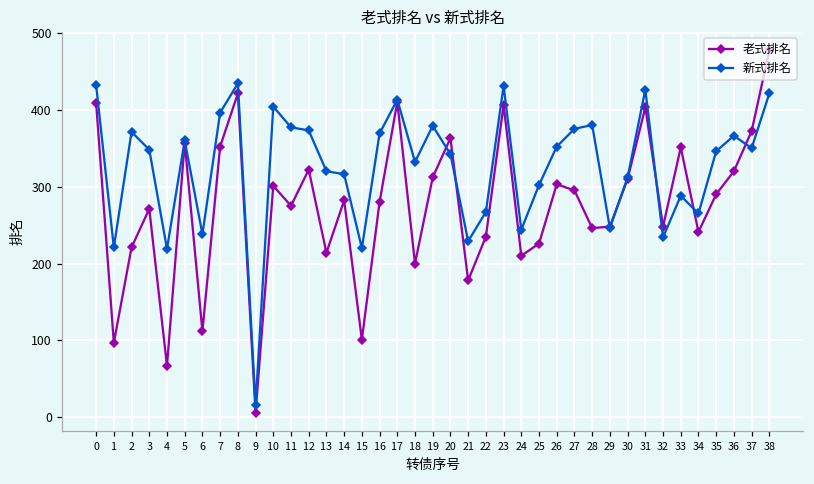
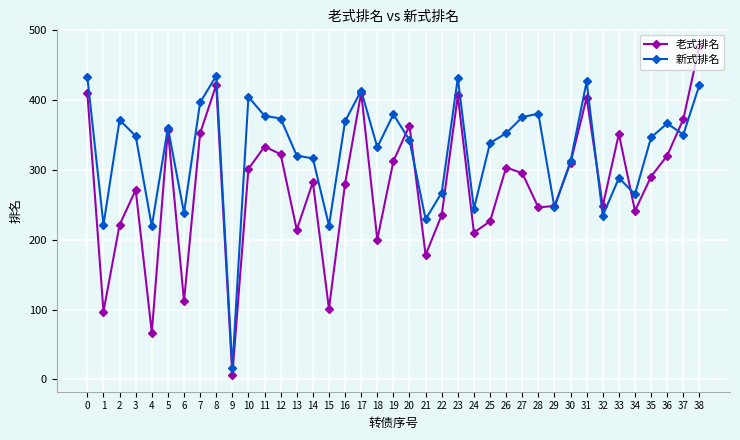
  {
    "老式排名": {
      "0": 410,
      "1": 100,
      "2": 220,
      "3": 270,
      "4": 70,
      "6": 110,
      "7": 350,
      "8": 420,
      "9": 10,
      "10": 300,
-     "11": 280,
+     "11": 330,
      "12": 320,
      "13": 210,
      "14": 280,
      "15": 100,
      "16": 280,
      "18": 200,
      "19": 310,
      "20": 360,
      "21": 180,
      "22": 240,
      "23": 410,
      "24": 210,
      "25": 230,
      "26": 300,
      "27": 300,
      "28": 250,
      "31": 400,
      "32": 250,
      "33": 350,
      "34": 240,
      "35": 290,
      "36": 320,
      "37": 370
    },
    "新式排名": {
      "0": 430,
      "1": 220,
      "2": 370,
      "3": 350,
      "4": 220,
      "6": 240,
      "7": 400,
      "8": 430,
      "9": 20,
      "10": 400,
      "11": 380,
      "12": 370,
      "13": 320,
      "14": 320,
      "15": 220,
      "16": 370,
      "18": 330,
      "19": 380,
      "20": 340,
      "21": 230,
      "22": 270,
      "23": 430,
      "24": 240,
-     "25": 300,
+     "25": 340,
      "26": 350,
      "27": 380,
      "28": 380,
      "31": 430,
      "32": 230,
      "33": 290,
      "34": 270,
      "35": 350,
      "36": 370,
      "37": 350,
      "38": 420
    }
  }
